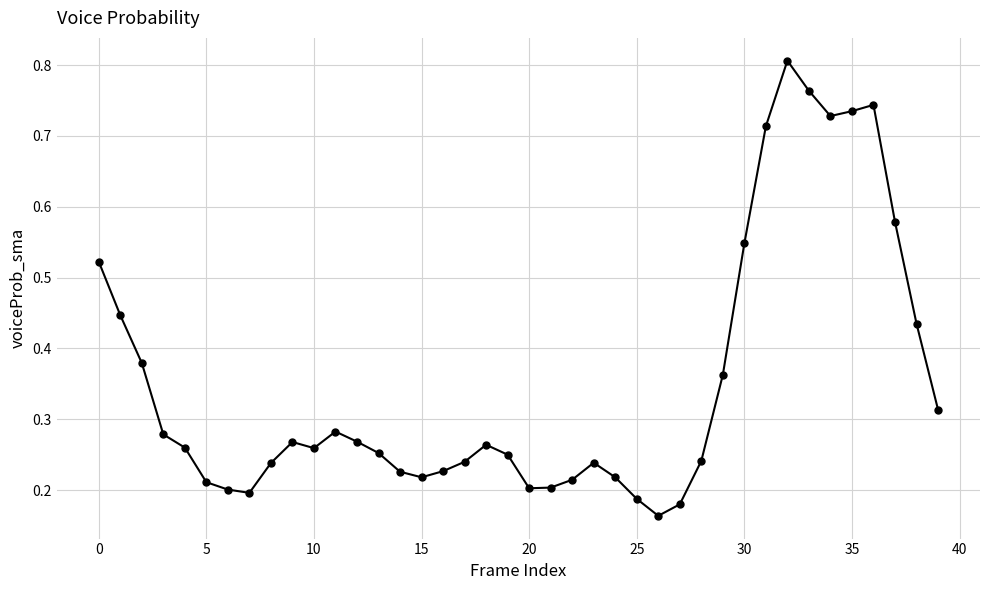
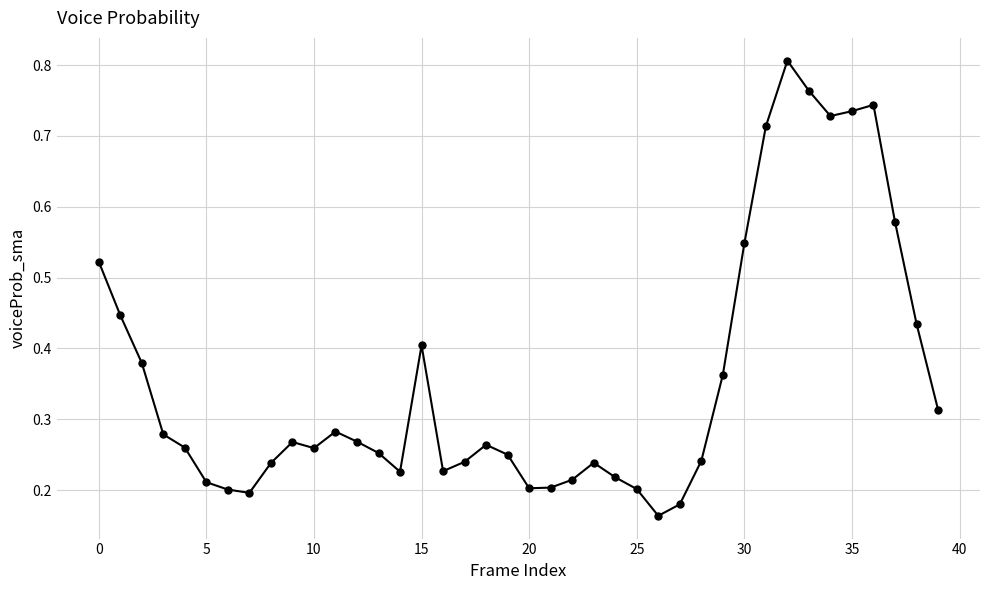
  {
    "0": 0.52,
    "5": 0.21,
    "10": 0.26,
-   "15": 0.22,
+   "15": 0.40,
    "20": 0.20,
-   "25": 0.19,
+   "25": 0.20,
    "30": 0.55,
    "35": 0.73
  }
